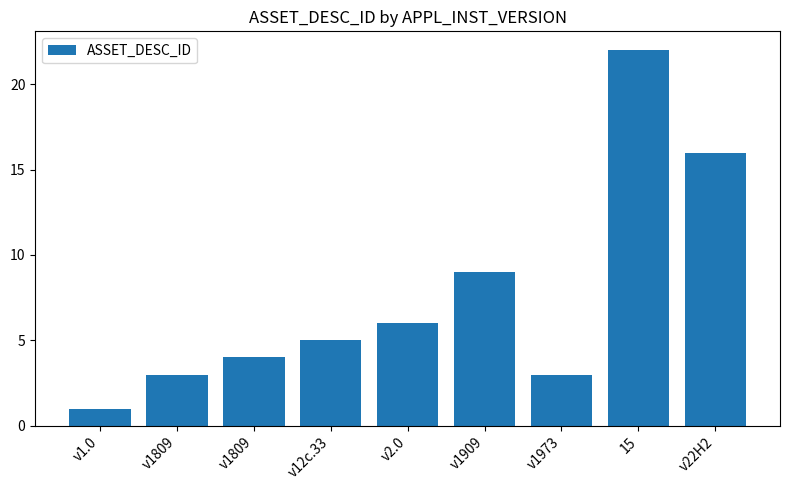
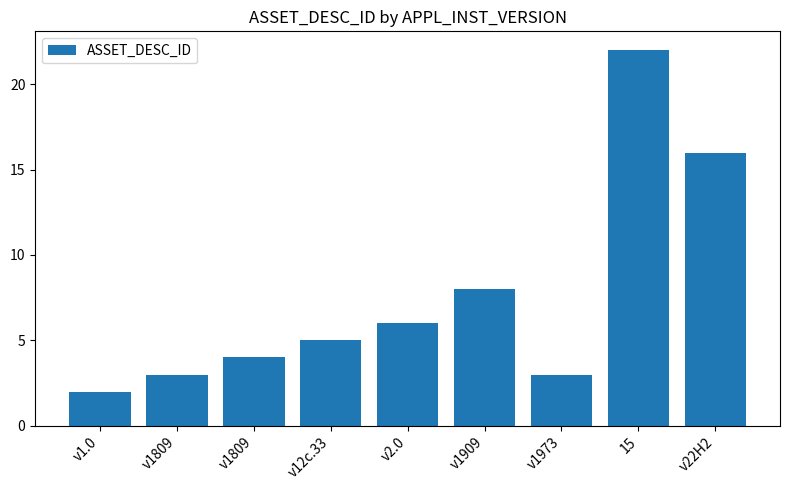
  {
-   "v1.0": 1,
+   "v1.0": 2,
    "v12c.33": 5,
    "v2.0": 6,
-   "v1909": 9,
+   "v1909": 8,
    "v1973": 3,
    "15": 22,
    "v22H2": 16
  }
